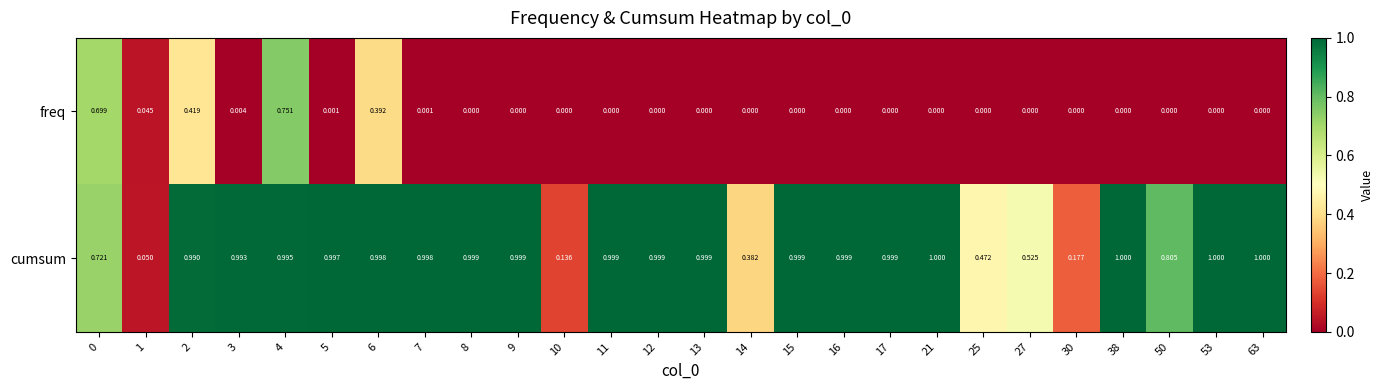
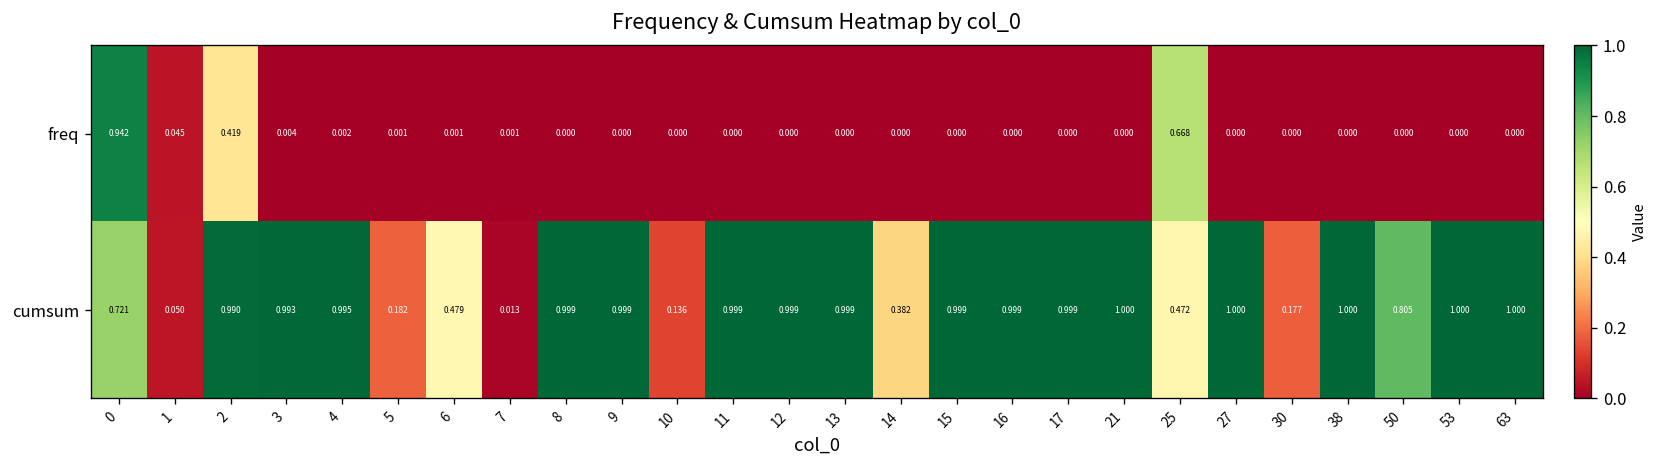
  {
    "freq": {
-     "0": 0.699,
+     "0": 0.942,
      "1": 0.045,
      "2": 0.419,
      "3": 0.004,
-     "4": 0.751,
+     "4": 0.002,
      "5": 0.001,
-     "6": 0.392,
+     "6": 0.001,
      "7": 0.001,
      "8": 0.000,
      "9": 0.000,
      "10": 0.000,
      "11": 0.000,
      "12": 0.000,
      "13": 0.000,
      "14": 0.000,
      "15": 0.000,
      "16": 0.000,
      "17": 0.000,
      "21": 0.000,
-     "25": 0.000,
+     "25": 0.668,
      "27": 0.000,
      "30": 0.000,
      "38": 0.000,
      "50": 0.000,
      "53": 0.000,
      "63": 0.000
    },
    "cumsum": {
      "0": 0.721,
      "1": 0.050,
      "2": 0.990,
      "3": 0.993,
      "4": 0.995,
-     "5": 0.997,
-     "6": 0.998,
-     "7": 0.998,
+     "5": 0.182,
+     "6": 0.479,
+     "7": 0.013,
      "8": 0.999,
      "9": 0.999,
      "10": 0.136,
      "11": 0.999,
      "12": 0.999,
      "13": 0.999,
      "14": 0.382,
      "15": 0.999,
      "16": 0.999,
      "17": 0.999,
      "21": 1.000,
      "25": 0.472,
-     "27": 0.525,
+     "27": 1.000,
      "30": 0.177,
      "38": 1.000,
      "50": 0.805,
      "53": 1.000,
      "63": 1.000
    }
  }
